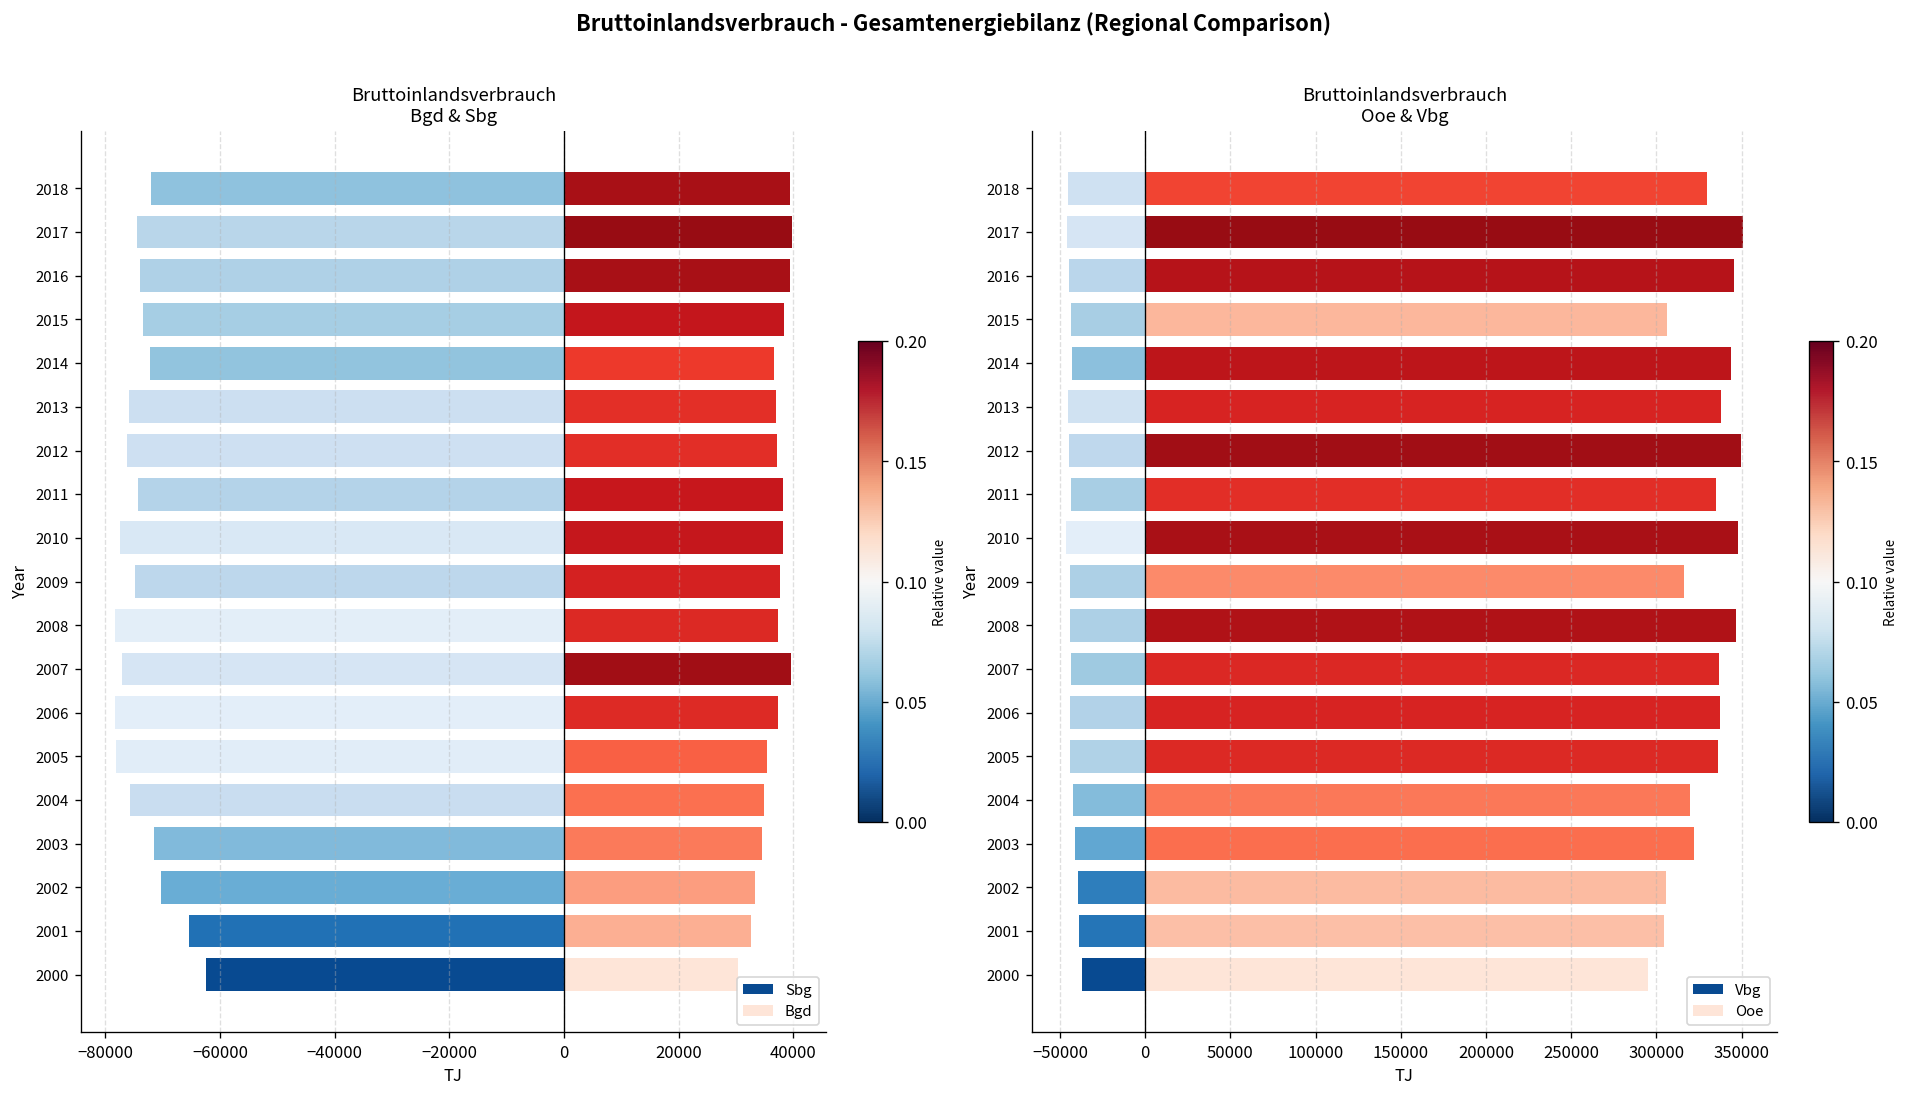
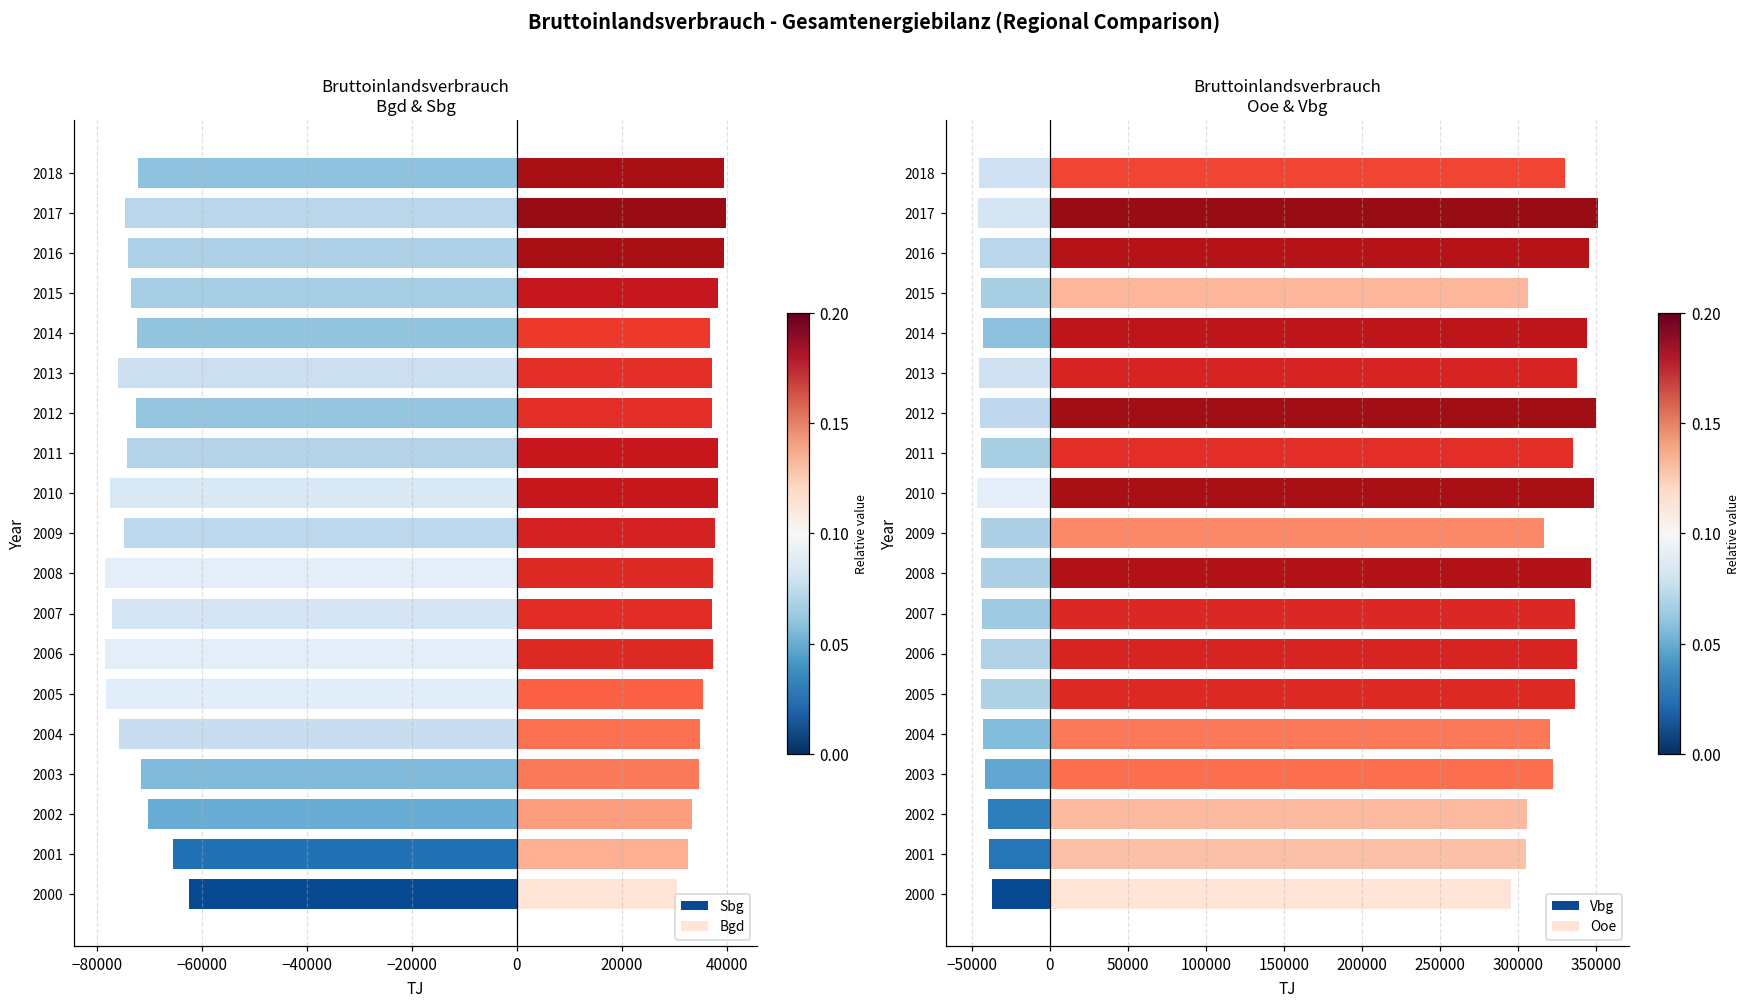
  {
    "Bruttoinlandsverbrauch Bgd & Sbg": {
      "Sbg": {
        "2018": -72000,
        "2017": -75000,
        "2016": -74000,
        "2015": -73000,
        "2014": -72000,
        "2013": -76000,
-       "2012": -76000,
+       "2012": -72000,
        "2011": -74000,
        "2010": -77000,
        "2009": -75000,
        "2008": -78000,
        "2007": -77000,
        "2006": -78000,
        "2005": -78000,
        "2004": -76000,
        "2003": -71000,
        "2002": -70000,
        "2001": -65000,
        "2000": -62000
      },
      "Bgd": {
        "2018": 39000,
        "2017": 40000,
        "2016": 39000,
        "2015": 38000,
        "2014": 37000,
        "2013": 37000,
        "2012": 37000,
        "2011": 38000,
        "2010": 38000,
        "2009": 38000,
        "2008": 37000,
-       "2007": 40000,
+       "2007": 37000,
        "2006": 37000,
        "2005": 35000,
        "2004": 35000,
        "2003": 35000,
        "2002": 33000,
        "2001": 33000
      }
    },
    "Bruttoinlandsverbrauch Ooe & Vbg": {
      "Vbg": {
        "2018": -45000,
        "2017": -46000,
        "2016": -44000,
        "2015": -44000,
        "2014": -43000,
        "2013": -45000,
        "2012": -45000,
        "2011": -44000,
        "2010": -47000,
        "2009": -44000,
        "2008": -44000,
        "2007": -43000,
        "2006": -44000,
        "2005": -44000,
        "2004": -43000,
        "2003": -41000,
        "2002": -39000,
        "2001": -39000,
        "2000": -37000
      },
      "Ooe": {
        "2018": 330000,
        "2017": 351000,
        "2016": 345000,
        "2015": 306000,
        "2014": 344000,
        "2013": 338000,
        "2012": 350000,
        "2011": 335000,
        "2010": 348000,
        "2009": 316000,
        "2008": 347000,
        "2007": 337000,
        "2006": 337000,
        "2005": 336000,
        "2004": 320000,
        "2003": 322000,
        "2002": 306000,
        "2001": 305000,
        "2000": 295000
      }
    }
  }
